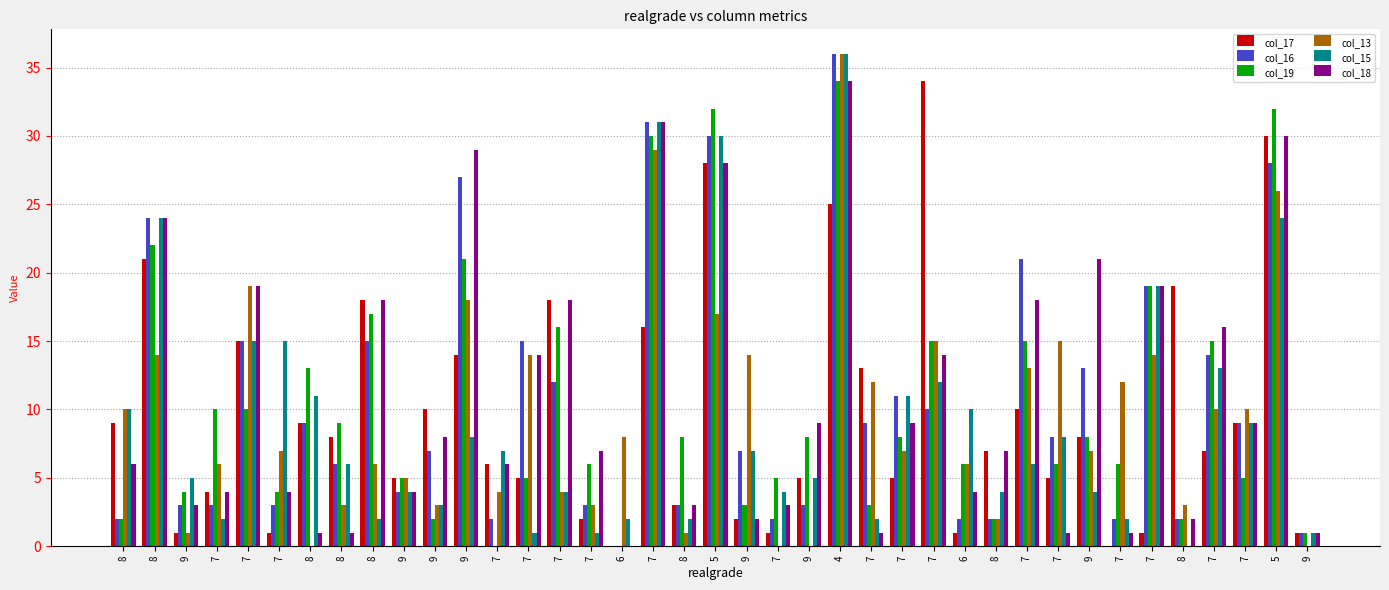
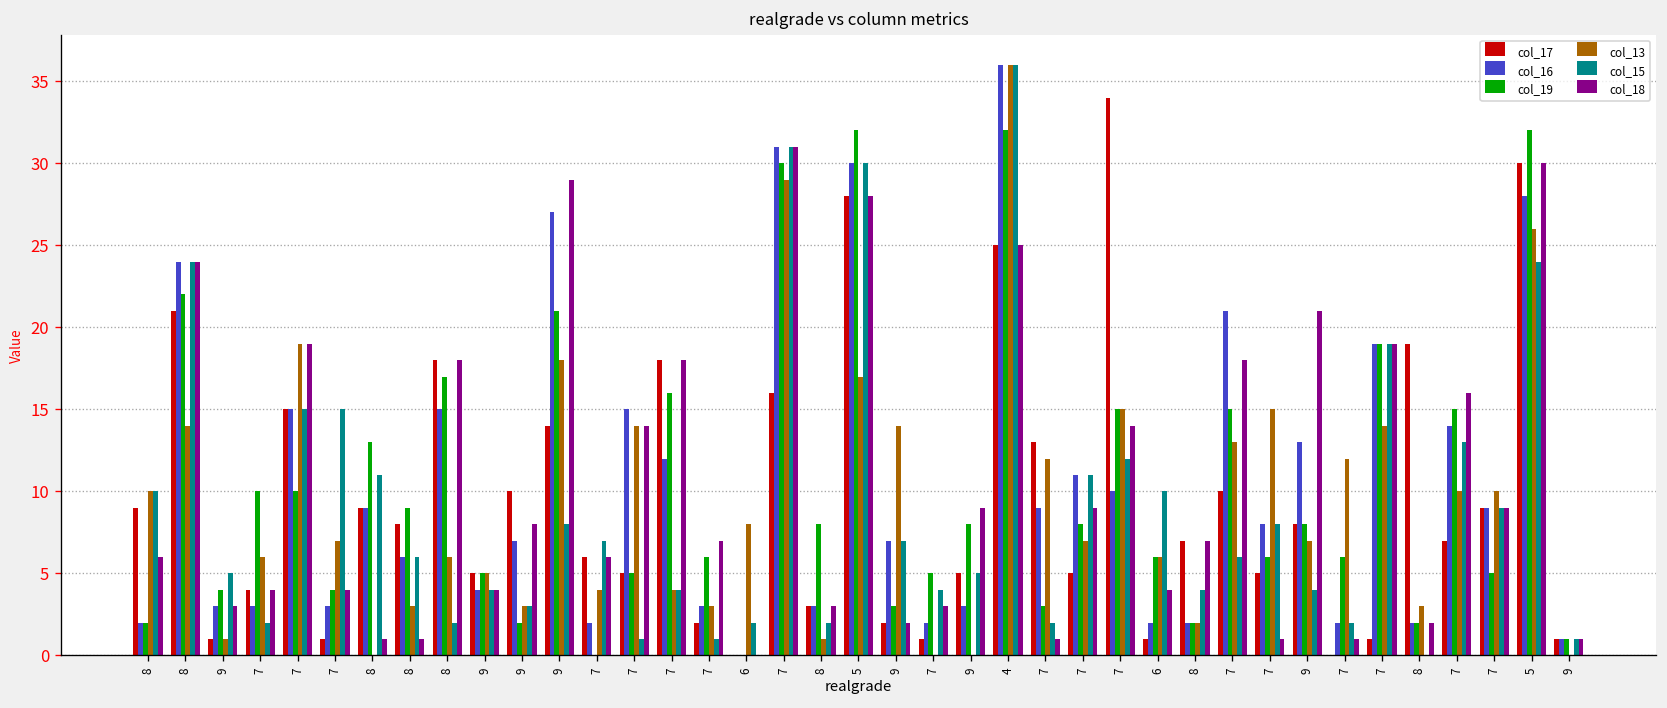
  {
    "col_17": {
      "4": 25
    },
    "col_16": {
      "4": 36
    },
    "col_19": {
-     "4": 34
+     "4": 32
    },
    "col_13": {
      "4": 36
    },
    "col_15": {
      "4": 36
    },
    "col_18": {
-     "4": 34
+     "4": 25
    }
  }
